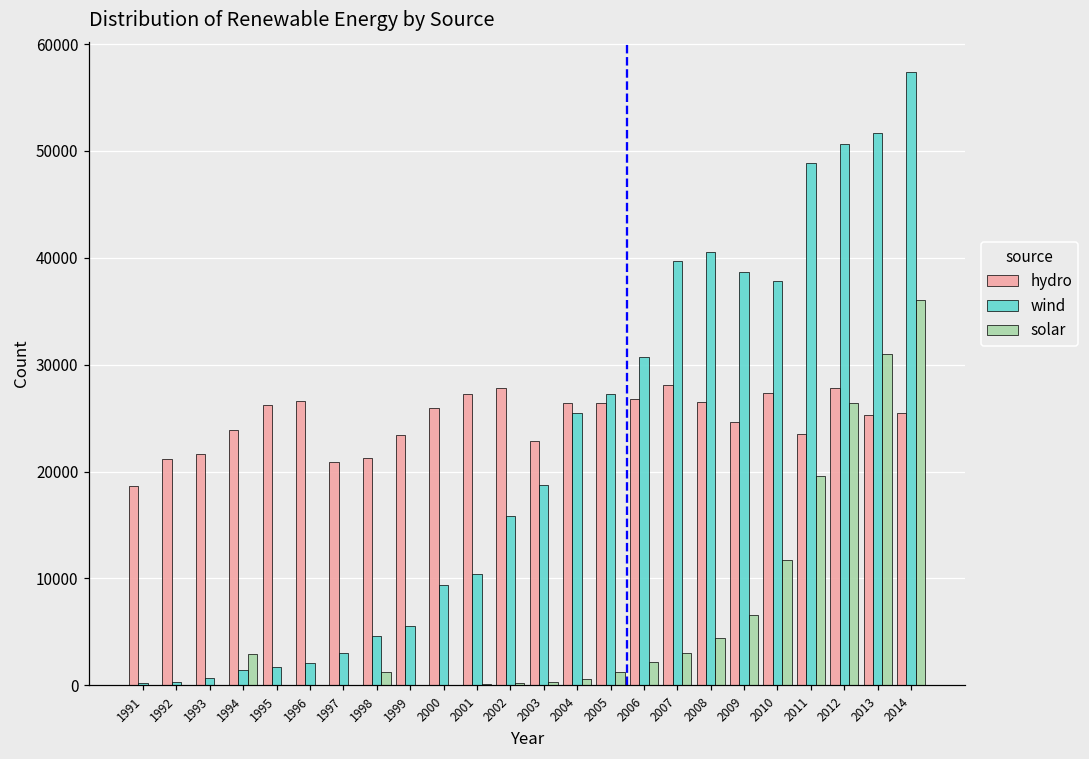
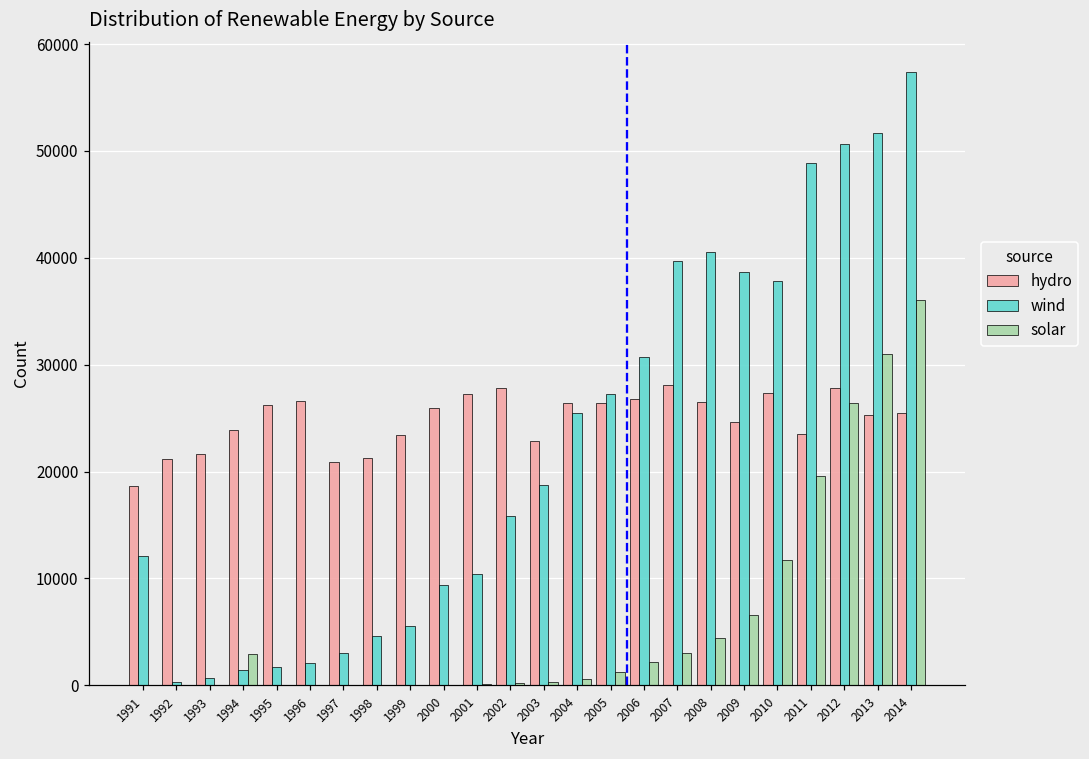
  {
    "hydro": {
      "1991": 19000,
      "1992": 21000,
      "1993": 22000,
      "1994": 24000,
      "1995": 26000,
      "1996": 27000,
      "1997": 21000,
      "1998": 21000,
      "1999": 23000,
      "2000": 26000,
      "2001": 27000,
      "2002": 28000,
      "2003": 23000,
      "2004": 26000,
      "2005": 26000,
      "2006": 27000,
      "2007": 28000,
      "2008": 26000,
      "2009": 25000,
      "2010": 27000,
      "2011": 24000,
      "2012": 28000,
      "2013": 25000,
      "2014": 25000
    },
    "wind": {
-     "1991": 0,
+     "1991": 12000,
      "1992": 0,
      "1993": 1000,
      "1994": 1000,
      "1995": 2000,
      "1996": 2000,
      "1997": 3000,
      "1998": 5000,
      "1999": 6000,
      "2000": 9000,
      "2001": 10000,
      "2002": 16000,
      "2003": 19000,
      "2004": 26000,
      "2005": 27000,
      "2006": 31000,
      "2007": 40000,
      "2008": 41000,
      "2009": 39000,
      "2010": 38000,
      "2011": 49000,
      "2012": 51000,
      "2013": 52000,
      "2014": 57000
    },
    "solar": {
      "1994": 3000,
-     "1998": 1000,
+     "1998": 0,
      "2003": 0,
      "2004": 1000,
      "2005": 1000,
      "2006": 2000,
      "2007": 3000,
      "2008": 4000,
      "2009": 7000,
      "2010": 12000,
      "2011": 20000,
      "2012": 26000,
      "2013": 31000,
      "2014": 36000
    }
  }
